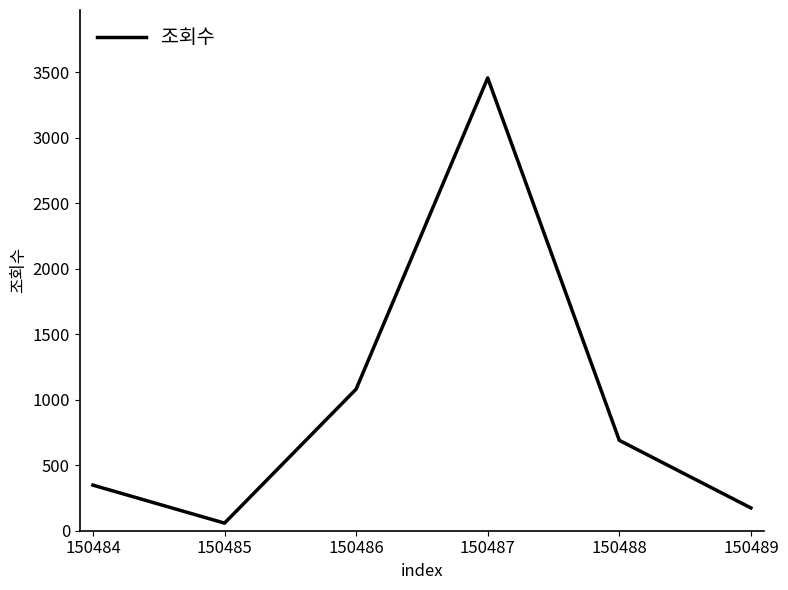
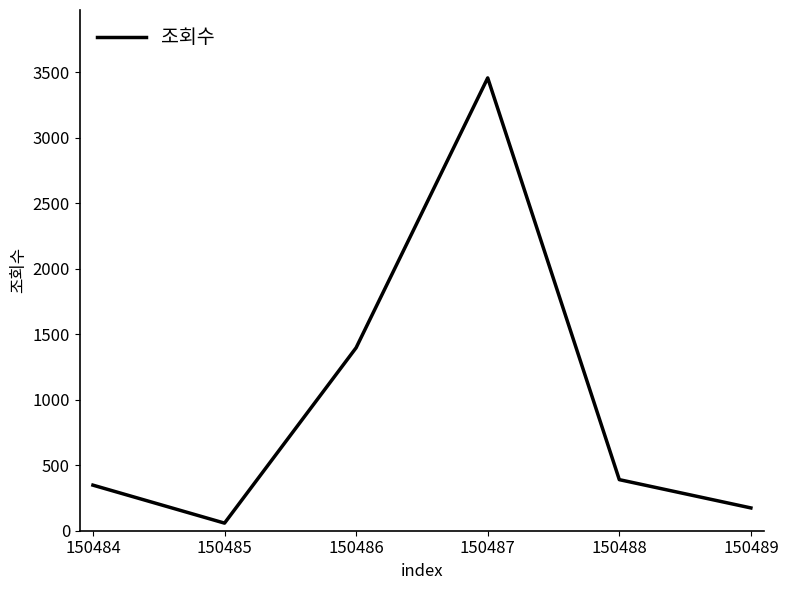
  {
    "150484": 350,
    "150485": 60,
-   "150486": 1080,
+   "150486": 1400,
    "150487": 3460,
-   "150488": 690,
+   "150488": 390,
    "150489": 170
  }
